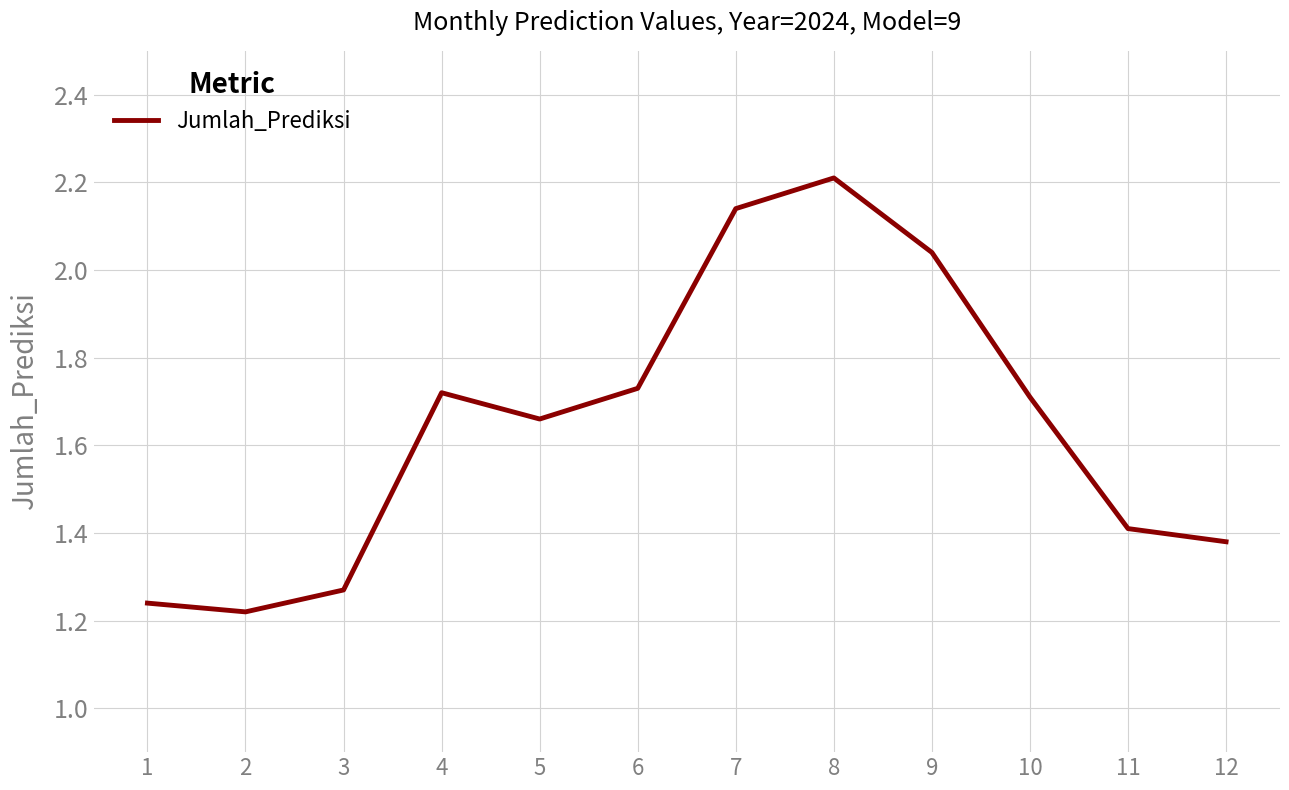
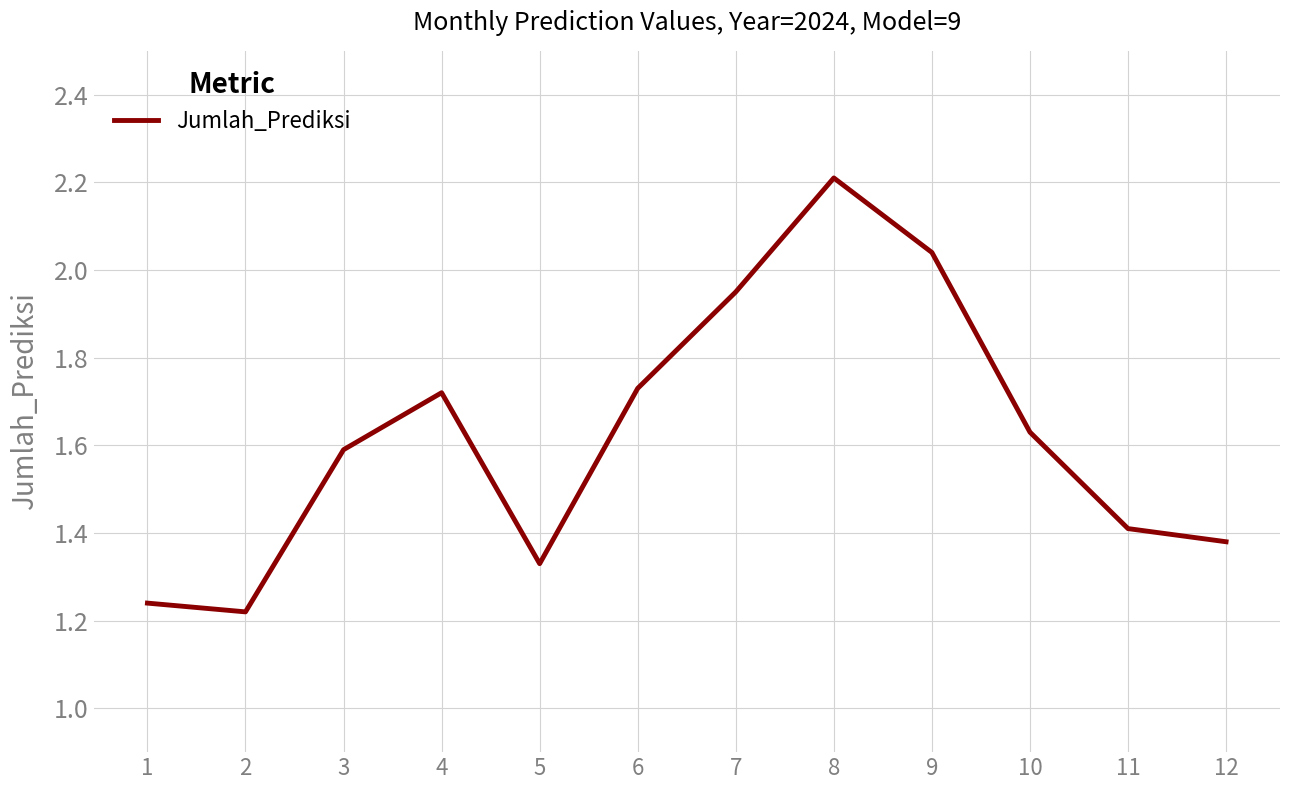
  {
    "1": 1.24,
    "2": 1.22,
-   "3": 1.27,
+   "3": 1.59,
    "4": 1.72,
-   "5": 1.66,
+   "5": 1.33,
    "6": 1.73,
-   "7": 2.14,
+   "7": 1.95,
    "8": 2.21,
    "9": 2.04,
-   "10": 1.71,
+   "10": 1.63,
    "11": 1.41,
    "12": 1.38
  }
